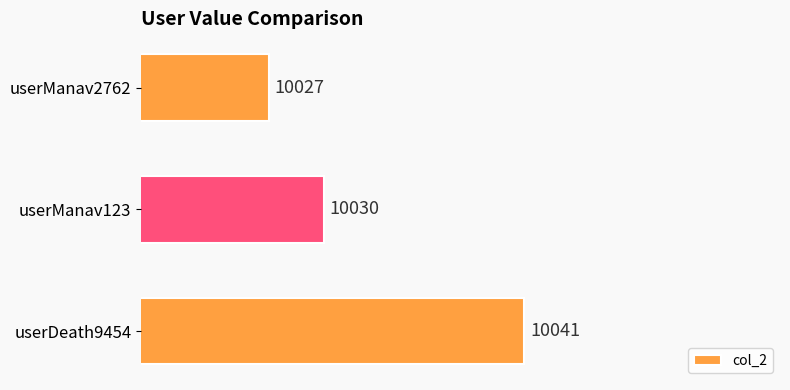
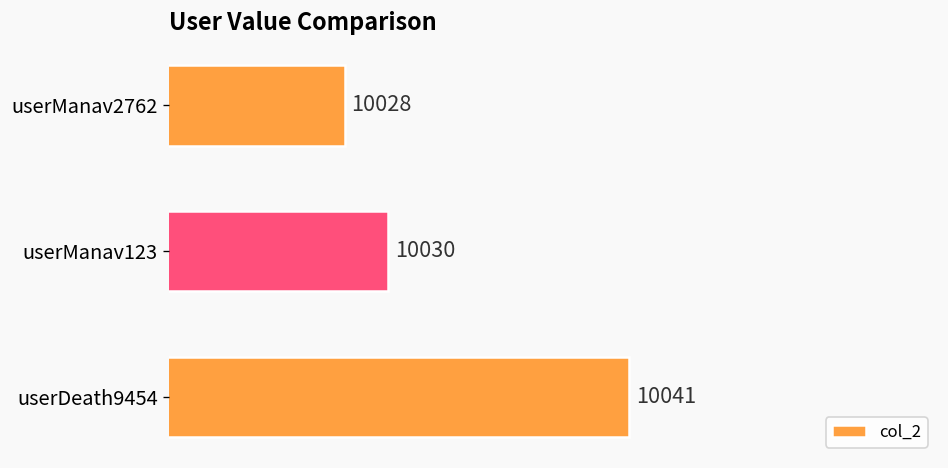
  {
-   "userManav2762": 10027,
+   "userManav2762": 10028,
    "userManav123": 10030,
    "userDeath9454": 10041
  }
